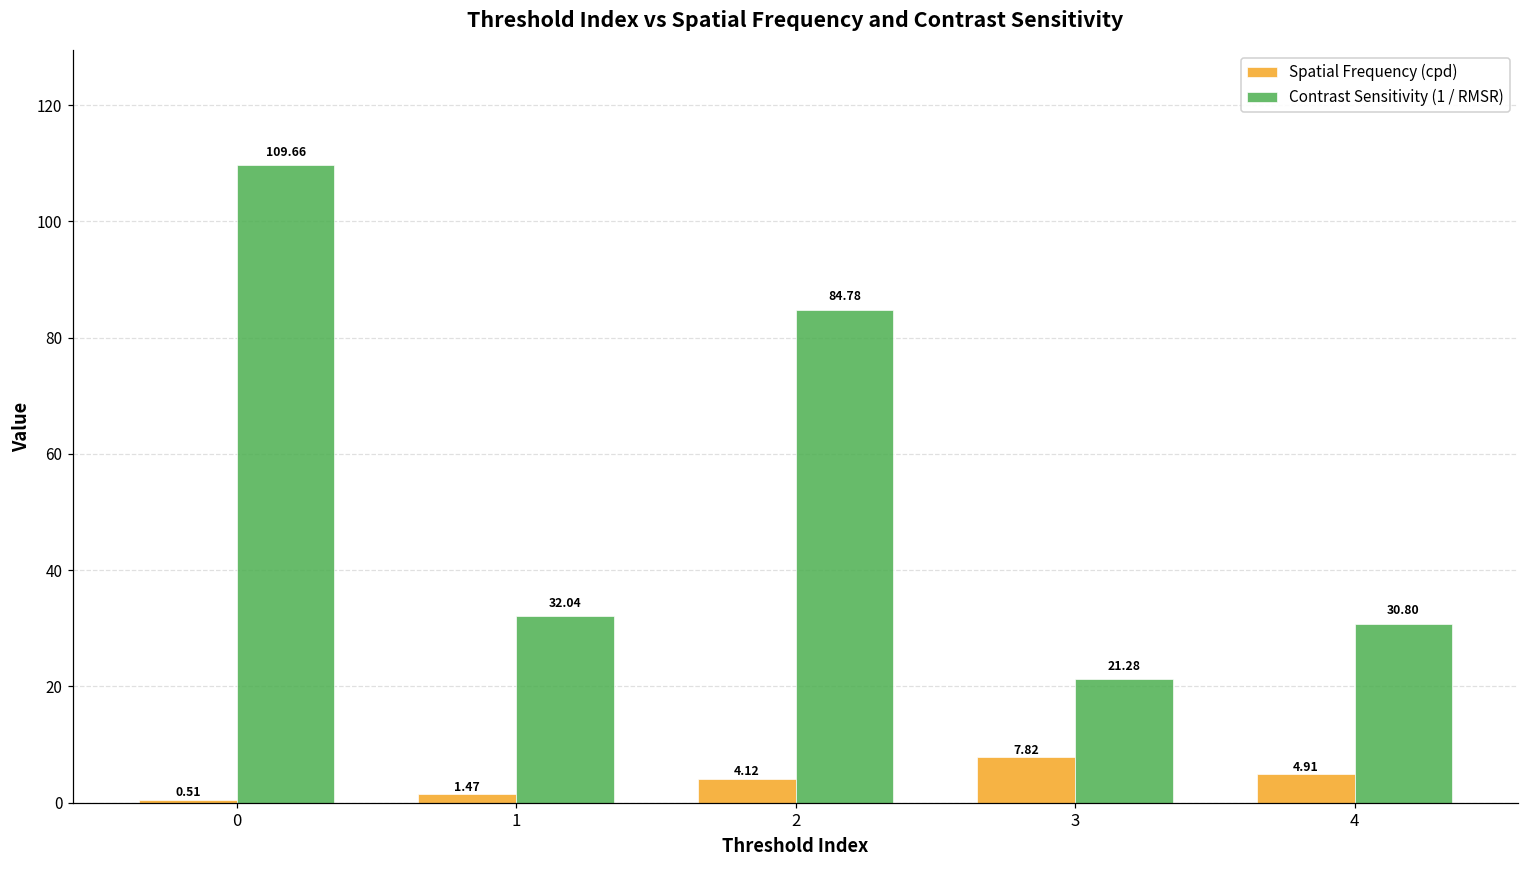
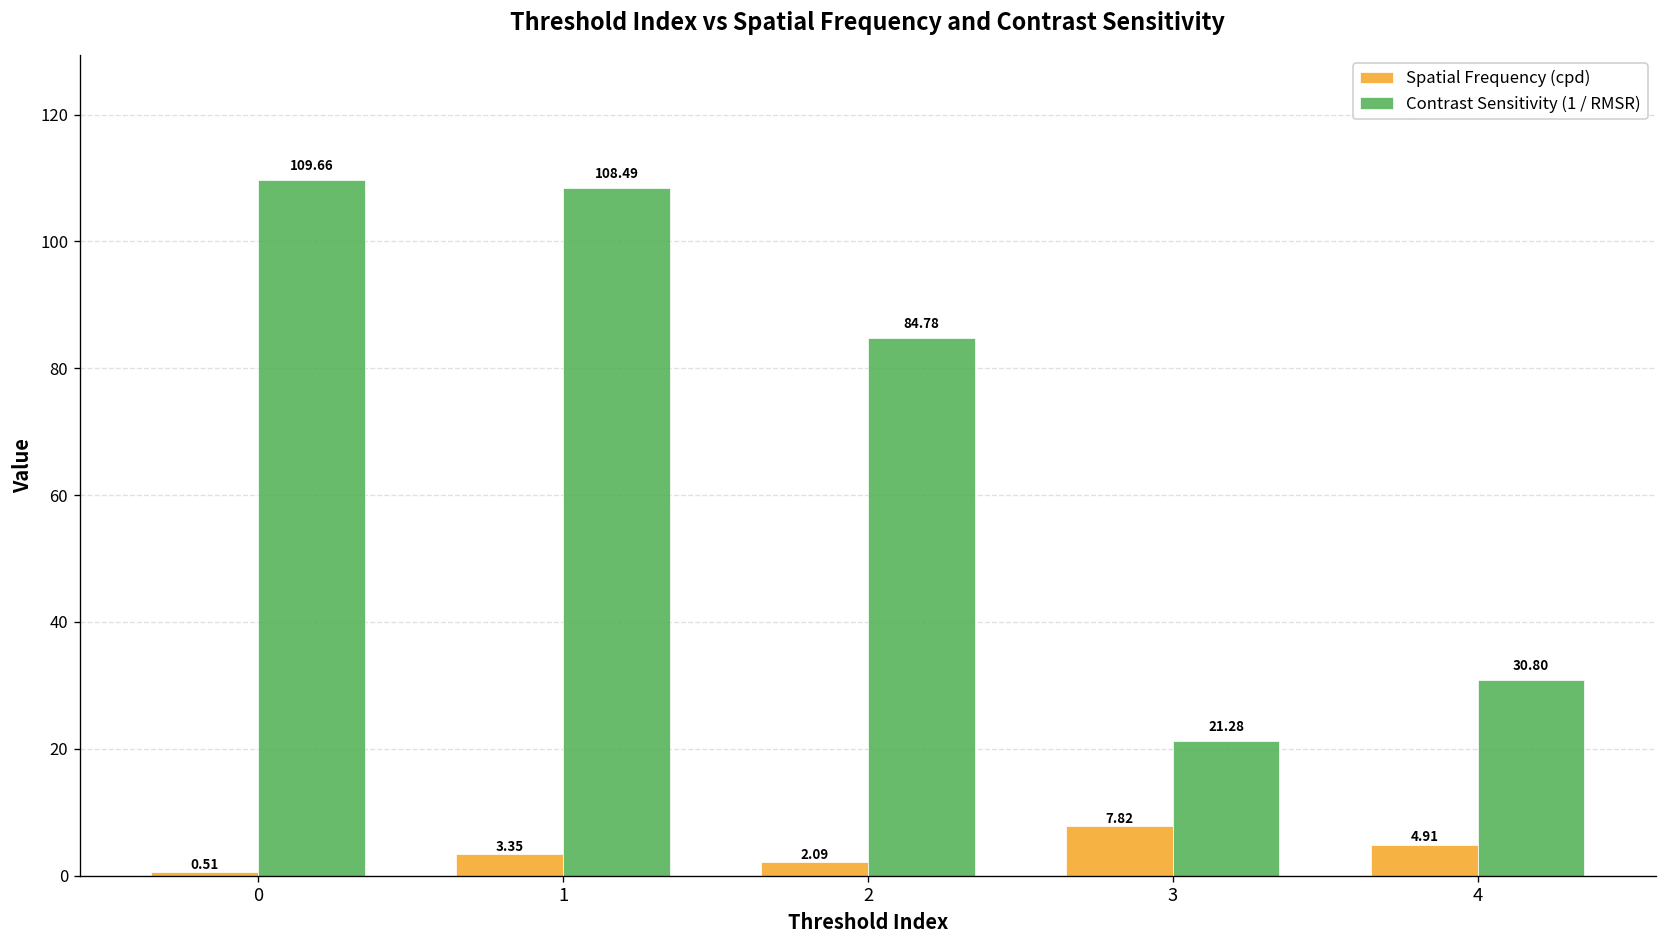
  {
    "Spatial Frequency (cpd)": {
      "0": 0.51,
-     "1": 1.47,
-     "2": 4.12,
+     "1": 3.35,
+     "2": 2.09,
      "3": 7.82,
      "4": 4.91
    },
    "Contrast Sensitivity (1 / RMSR)": {
      "0": 109.66,
-     "1": 32.04,
+     "1": 108.49,
      "2": 84.78,
      "3": 21.28,
      "4": 30.80
    }
  }
